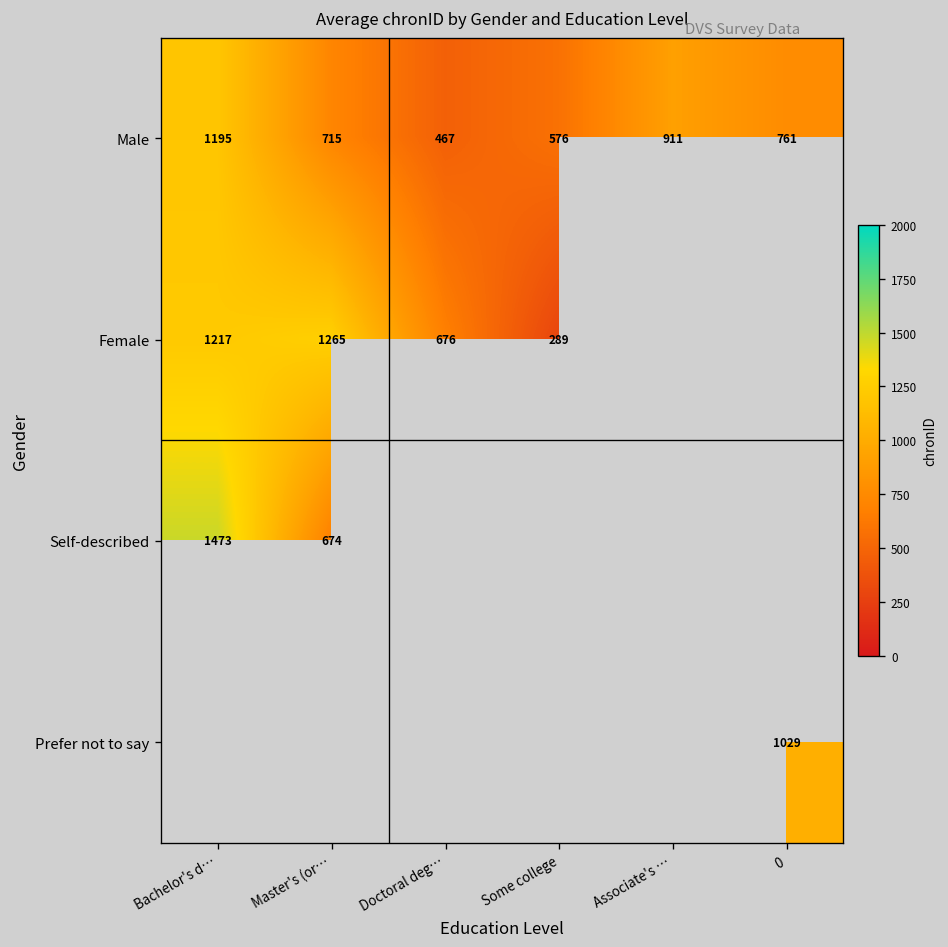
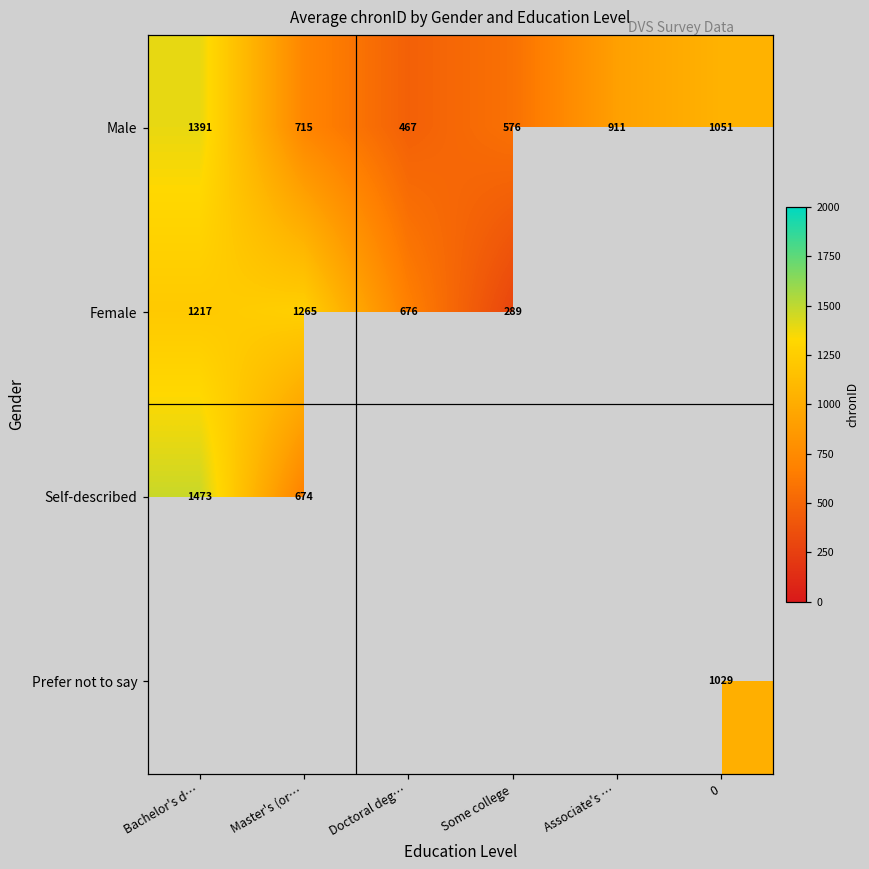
  {
    "Male": {
-     "Bachelor's d…": 1195,
+     "Bachelor's d…": 1391,
      "Master's (or…": 715,
      "Doctoral deg…": 467,
      "Some college": 576,
      "Associate's …": 911,
-     "0": 761
+     "0": 1051
    },
    "Female": {
      "Bachelor's d…": 1217,
      "Master's (or…": 1265,
      "Doctoral deg…": 676,
      "Some college": 289
    },
    "Self-described": {
      "Bachelor's d…": 1473,
      "Master's (or…": 674
    },
    "Prefer not to say": {
      "0": 1029
    }
  }
